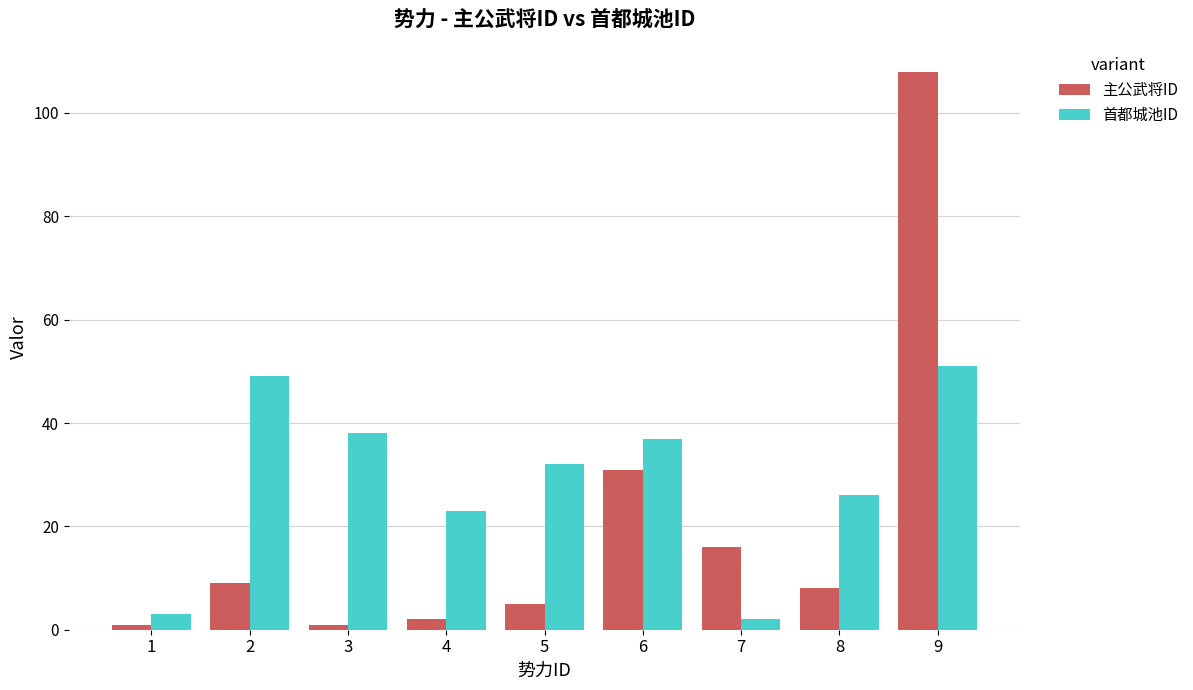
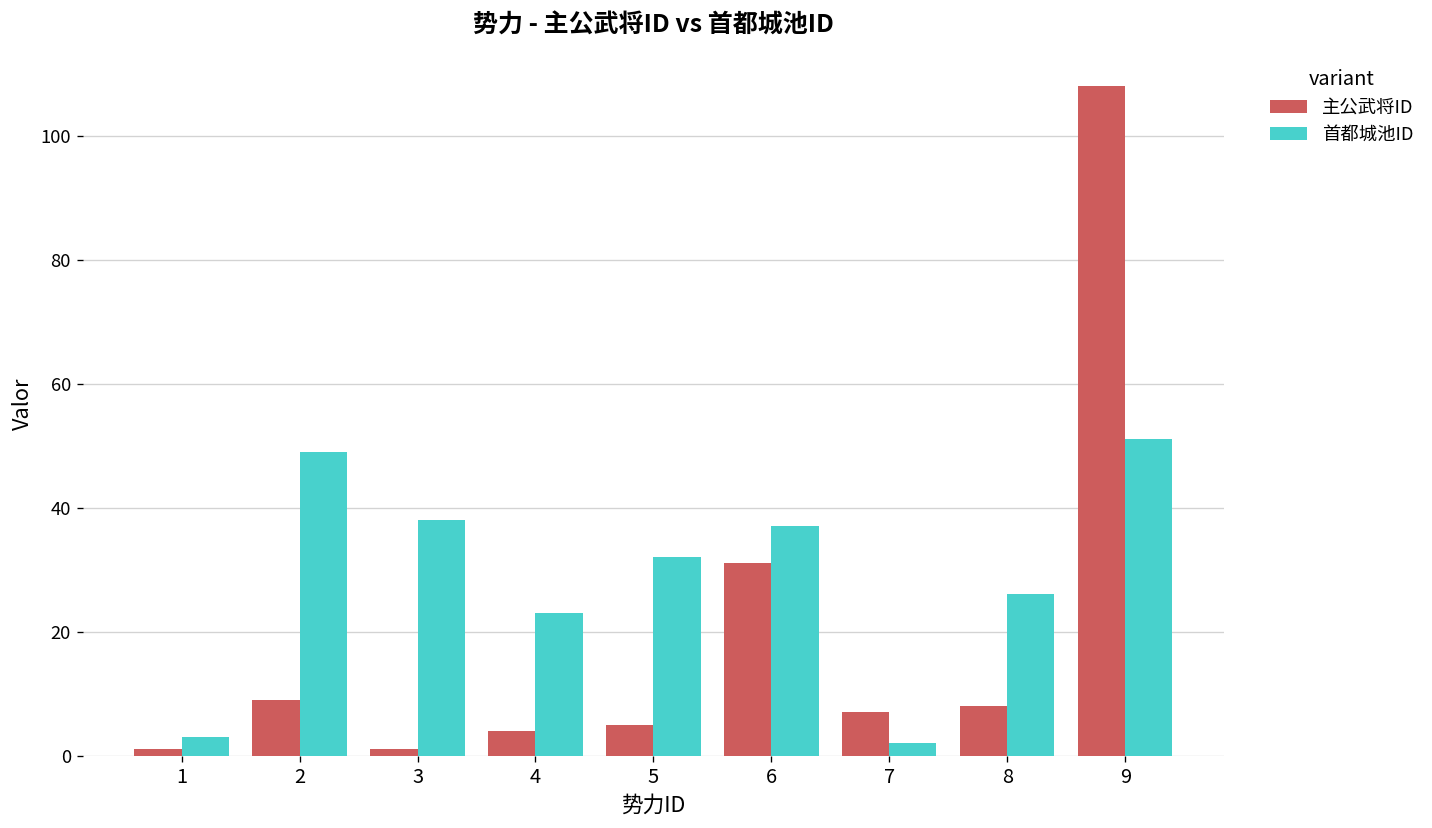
  {
    "主公武将ID": {
      "1": 1,
      "2": 9,
      "3": 1,
-     "4": 2,
+     "4": 4,
      "5": 5,
      "6": 31,
-     "7": 16,
+     "7": 7,
      "8": 8,
      "9": 108
    },
    "首都城池ID": {
      "1": 3,
      "2": 49,
      "3": 38,
      "4": 23,
      "5": 32,
      "6": 37,
      "7": 2,
      "8": 26,
      "9": 51
    }
  }
